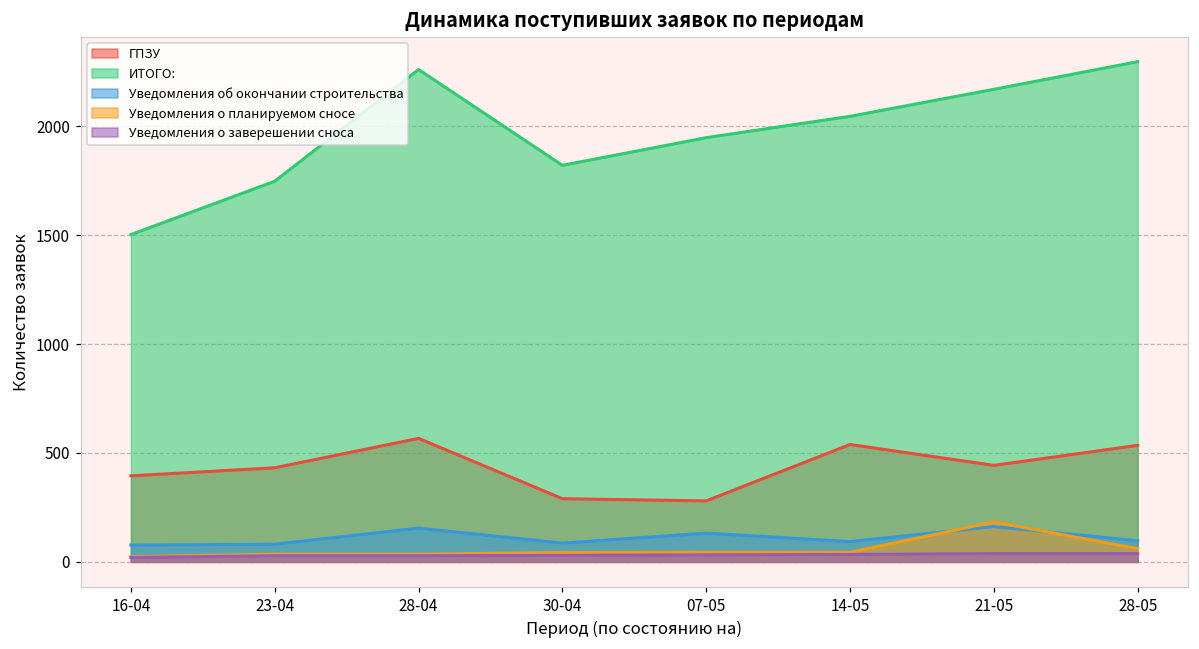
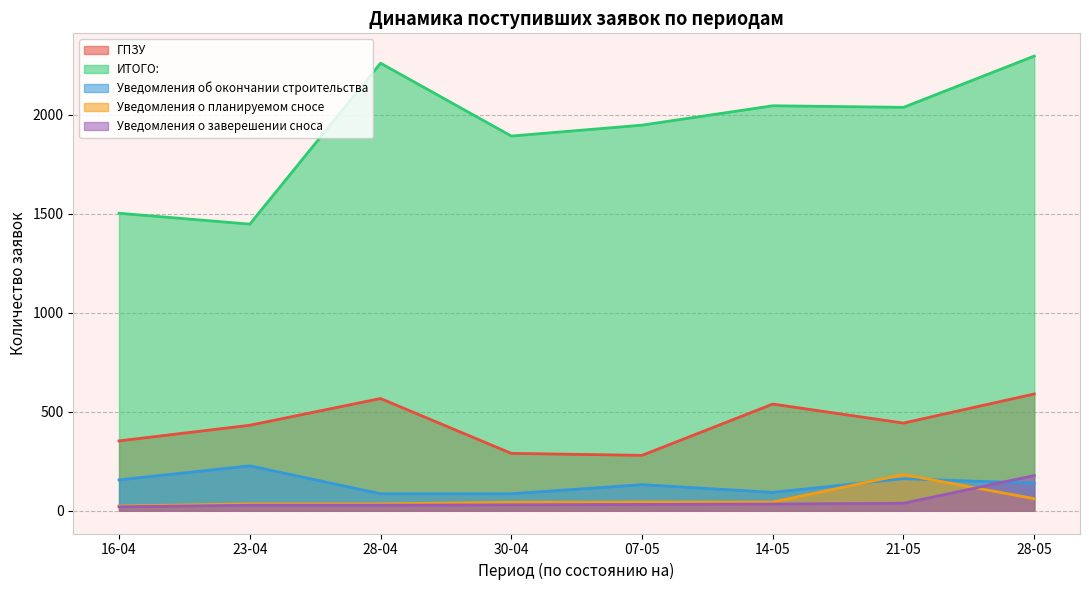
  {
    "ГПЗУ": {
-     "16-04": 400,
+     "16-04": 350,
      "23-04": 430,
      "28-04": 570,
      "30-04": 290,
      "07-05": 280,
      "14-05": 540,
      "21-05": 440,
-     "28-05": 540
+     "28-05": 590
    },
    "ИТОГО:": {
      "16-04": 1500,
-     "23-04": 1750,
+     "23-04": 1450,
      "28-04": 2260,
-     "30-04": 1820,
+     "30-04": 1890,
      "07-05": 1950,
      "14-05": 2050,
-     "21-05": 2170,
+     "21-05": 2040,
      "28-05": 2300
    },
    "Уведомления об окончании строительства": {
-     "16-04": 80,
-     "23-04": 80,
-     "28-04": 160,
+     "16-04": 160,
+     "23-04": 230,
+     "28-04": 90,
      "30-04": 90,
      "07-05": 130,
      "14-05": 90,
      "21-05": 160,
-     "28-05": 100
+     "28-05": 140
    },
    "Уведомления о планируемом сносе": {
      "21-05": 180,
      "28-05": 60
    },
    "Уведомления о заверешении сноса": {
      "21-05": 40,
-     "28-05": 40
+     "28-05": 180
    }
  }
